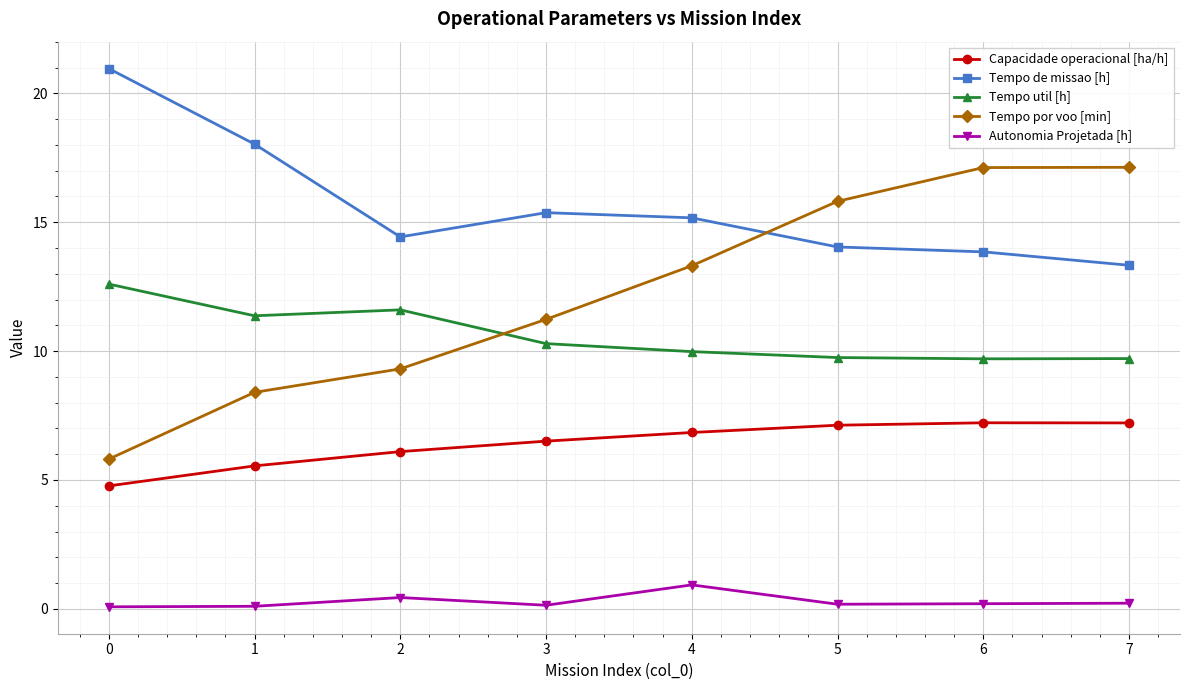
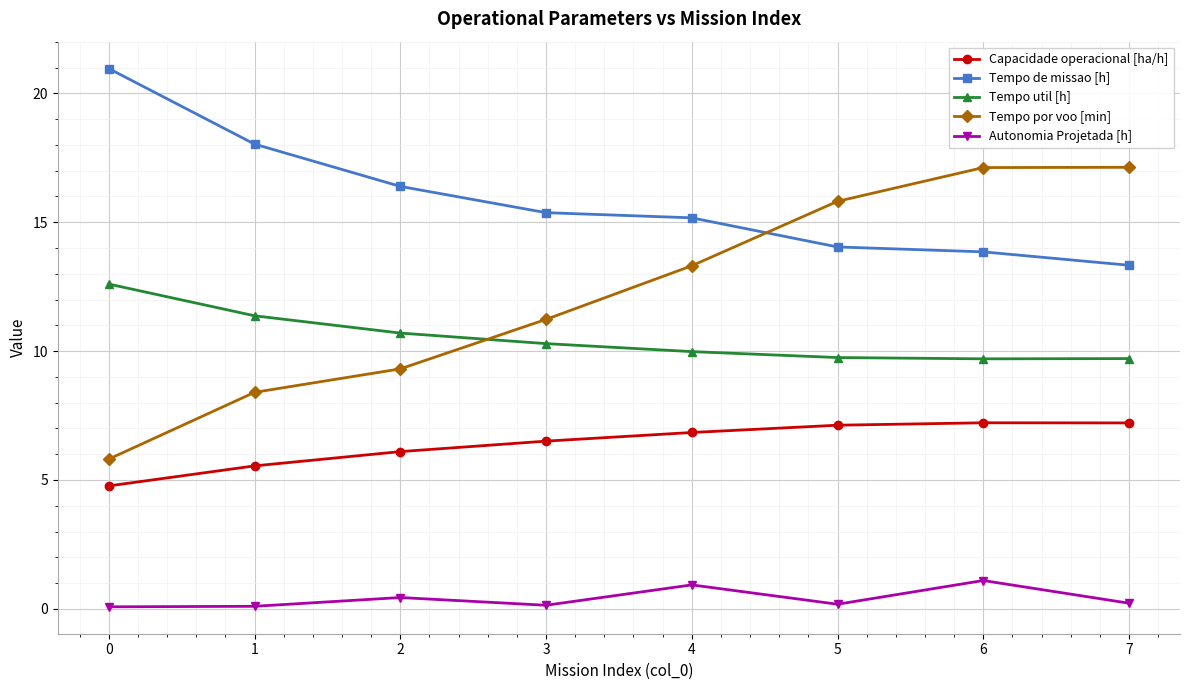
  {
    "Capacidade operacional [ha/h]": {
      "0": 4.8,
      "1": 5.5,
      "2": 6.1,
      "3": 6.5,
      "4": 6.8,
      "5": 7.1,
      "6": 7.2,
      "7": 7.2
    },
    "Tempo de missao [h]": {
      "0": 21.0,
      "1": 18.0,
-     "2": 14.4,
+     "2": 16.4,
      "3": 15.4,
      "4": 15.2,
      "5": 14.0,
      "6": 13.9,
      "7": 13.3
    },
    "Tempo util [h]": {
      "0": 12.6,
      "1": 11.4,
-     "2": 11.6,
+     "2": 10.7,
      "3": 10.3,
      "4": 10.0,
      "5": 9.8,
      "6": 9.7,
      "7": 9.7
    },
    "Tempo por voo [min]": {
      "0": 5.8,
      "1": 8.4,
      "2": 9.3,
      "3": 11.2,
      "4": 13.3,
      "5": 15.8,
      "6": 17.1,
      "7": 17.1
    },
    "Autonomia Projetada [h]": {
      "0": 0.1,
      "1": 0.1,
      "2": 0.4,
      "3": 0.1,
      "4": 0.9,
      "5": 0.2,
-     "6": 0.2,
+     "6": 1.1,
      "7": 0.2
    }
  }
